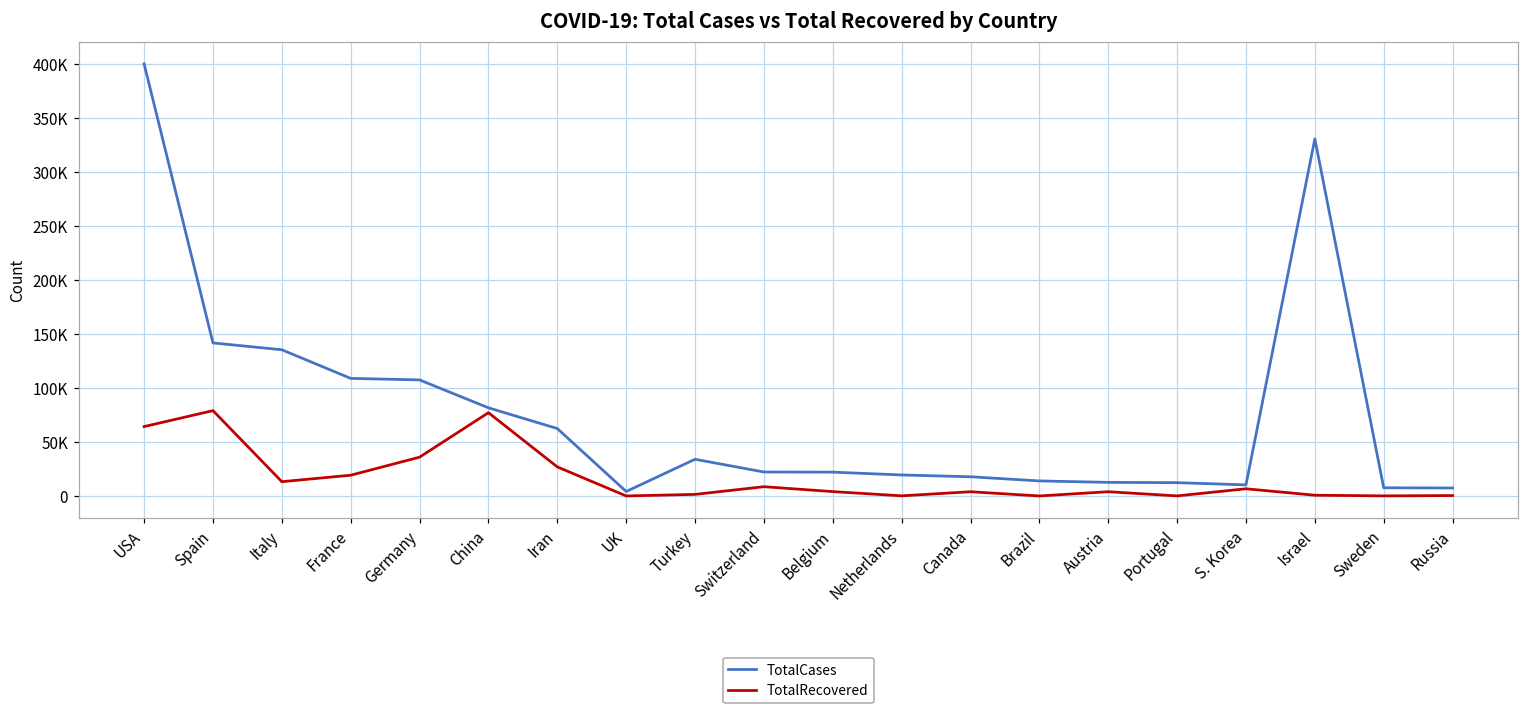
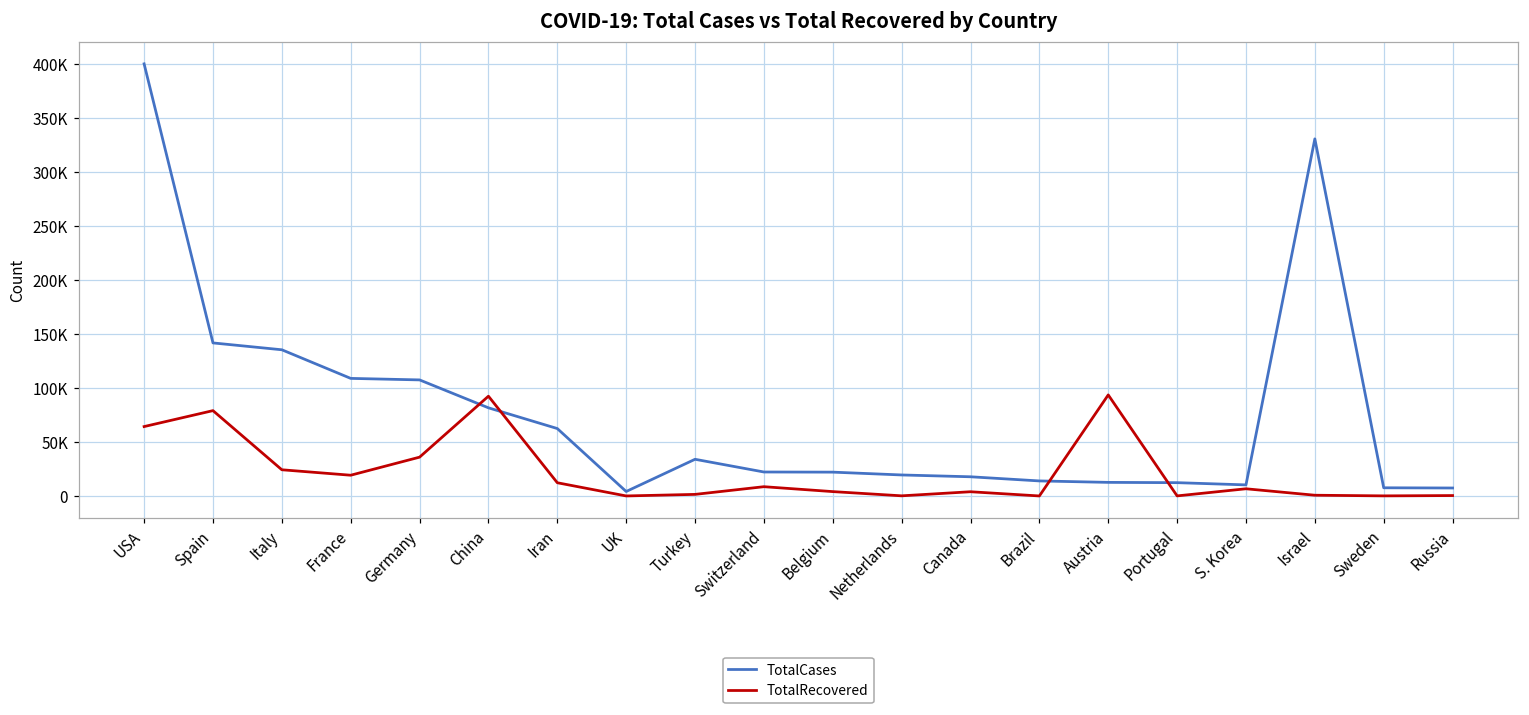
  {
    "TotalCases": {
      "USA": 400000,
      "Spain": 140000,
      "Italy": 140000,
      "France": 110000,
      "Germany": 110000,
      "China": 80000,
      "Iran": 60000,
      "UK": 0,
      "Turkey": 30000,
      "Switzerland": 20000,
      "Belgium": 20000,
      "Netherlands": 20000,
      "Canada": 20000,
      "Brazil": 10000,
      "Austria": 10000,
      "Portugal": 10000,
      "S. Korea": 10000,
      "Israel": 330000,
      "Sweden": 10000,
      "Russia": 10000
    },
    "TotalRecovered": {
      "USA": 60000,
      "Spain": 80000,
-     "Italy": 10000,
+     "Italy": 20000,
      "France": 20000,
      "Germany": 40000,
-     "China": 80000,
-     "Iran": 30000,
+     "China": 90000,
+     "Iran": 10000,
      "UK": 0,
      "Turkey": 0,
      "Switzerland": 10000,
      "Belgium": 0,
      "Netherlands": 0,
      "Canada": 0,
      "Brazil": 0,
-     "Austria": 0,
+     "Austria": 90000,
      "Portugal": 0,
      "S. Korea": 10000,
      "Israel": 0,
      "Sweden": 0,
      "Russia": 0
    }
  }
